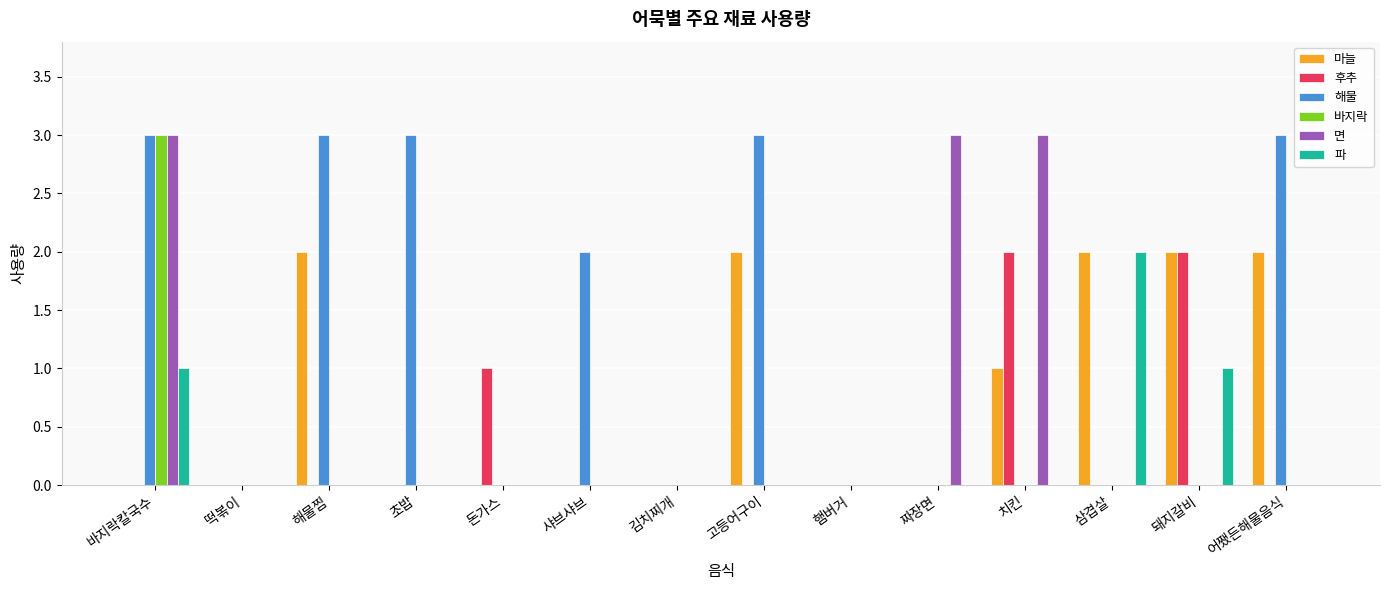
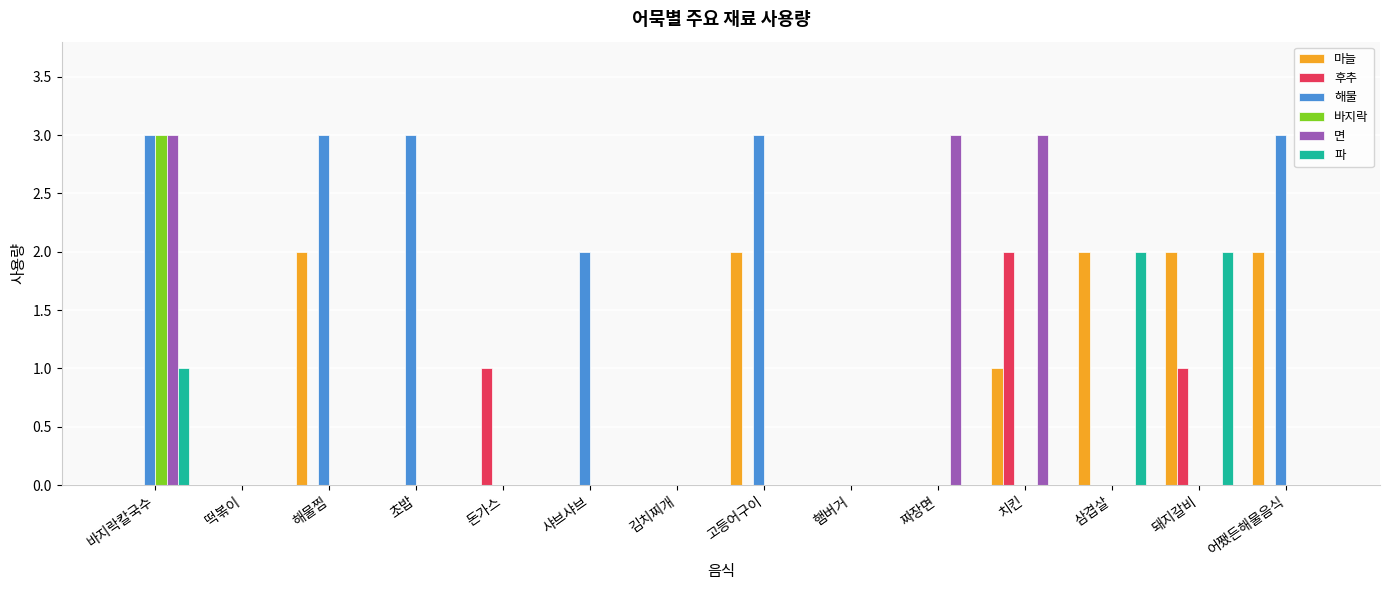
  {
    "마늘": {
      "바지락칼국수": 0,
      "떡볶이": 0,
      "해물찜": 2,
      "초밥": 0,
      "돈가스": 0,
      "샤브샤브": 0,
      "김치찌개": 0,
      "고등어구이": 2,
      "햄버거": 0,
      "짜장면": 0,
      "치킨": 1,
      "삼겹살": 2,
      "돼지갈비": 2,
      "어쨌든해물음식": 2
    },
    "후추": {
      "바지락칼국수": 0,
      "떡볶이": 0,
      "해물찜": 0,
      "초밥": 0,
      "돈가스": 1,
      "샤브샤브": 0,
      "김치찌개": 0,
      "고등어구이": 0,
      "햄버거": 0,
      "짜장면": 0,
      "치킨": 2,
      "삼겹살": 0,
-     "돼지갈비": 2,
+     "돼지갈비": 1,
      "어쨌든해물음식": 0
    },
    "해물": {
      "바지락칼국수": 3,
      "떡볶이": 0,
      "해물찜": 3,
      "초밥": 3,
      "돈가스": 0,
      "샤브샤브": 2,
      "김치찌개": 0,
      "고등어구이": 3,
      "햄버거": 0,
      "짜장면": 0,
      "치킨": 0,
      "삼겹살": 0,
      "돼지갈비": 0,
      "어쨌든해물음식": 3
    },
    "바지락": {
      "바지락칼국수": 3,
      "떡볶이": 0,
      "해물찜": 0,
      "초밥": 0,
      "돈가스": 0,
      "샤브샤브": 0,
      "김치찌개": 0,
      "고등어구이": 0,
      "햄버거": 0,
      "짜장면": 0,
      "치킨": 0,
      "삼겹살": 0,
      "돼지갈비": 0,
      "어쨌든해물음식": 0
    },
    "면": {
      "바지락칼국수": 3,
      "떡볶이": 0,
      "해물찜": 0,
      "초밥": 0,
      "돈가스": 0,
      "샤브샤브": 0,
      "김치찌개": 0,
      "고등어구이": 0,
      "햄버거": 0,
      "짜장면": 3,
      "치킨": 3,
      "삼겹살": 0,
      "돼지갈비": 0,
      "어쨌든해물음식": 0
    },
    "파": {
      "바지락칼국수": 1,
      "떡볶이": 0,
      "해물찜": 0,
      "초밥": 0,
      "돈가스": 0,
      "샤브샤브": 0,
      "김치찌개": 0,
      "고등어구이": 0,
      "햄버거": 0,
      "짜장면": 0,
      "치킨": 0,
      "삼겹살": 2,
-     "돼지갈비": 1,
+     "돼지갈비": 2,
      "어쨌든해물음식": 0
    }
  }
